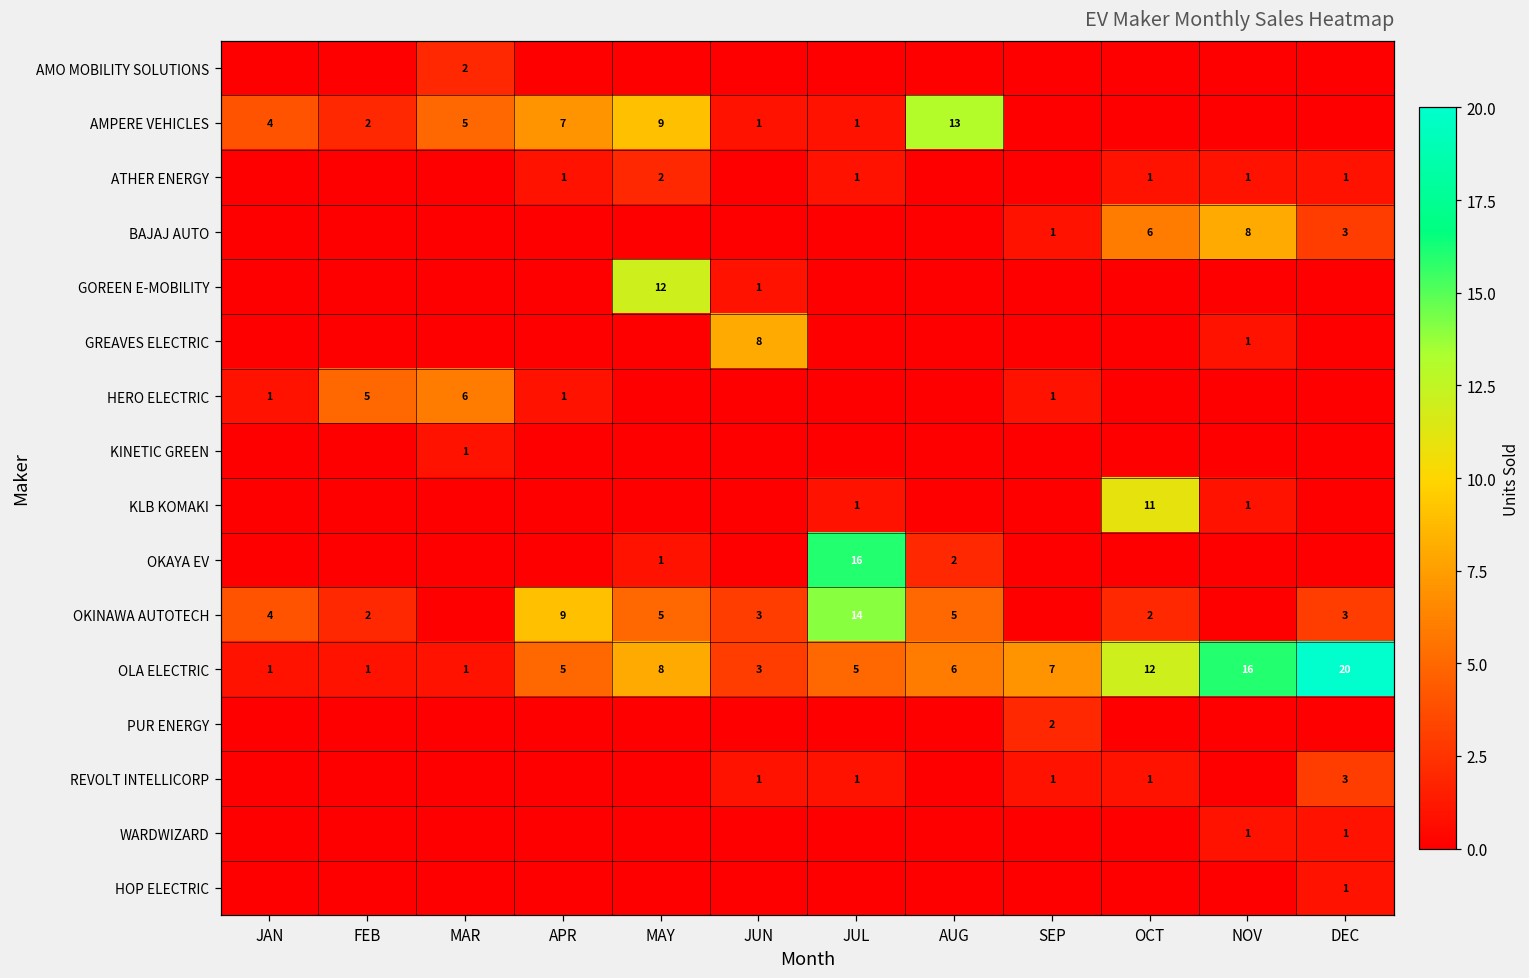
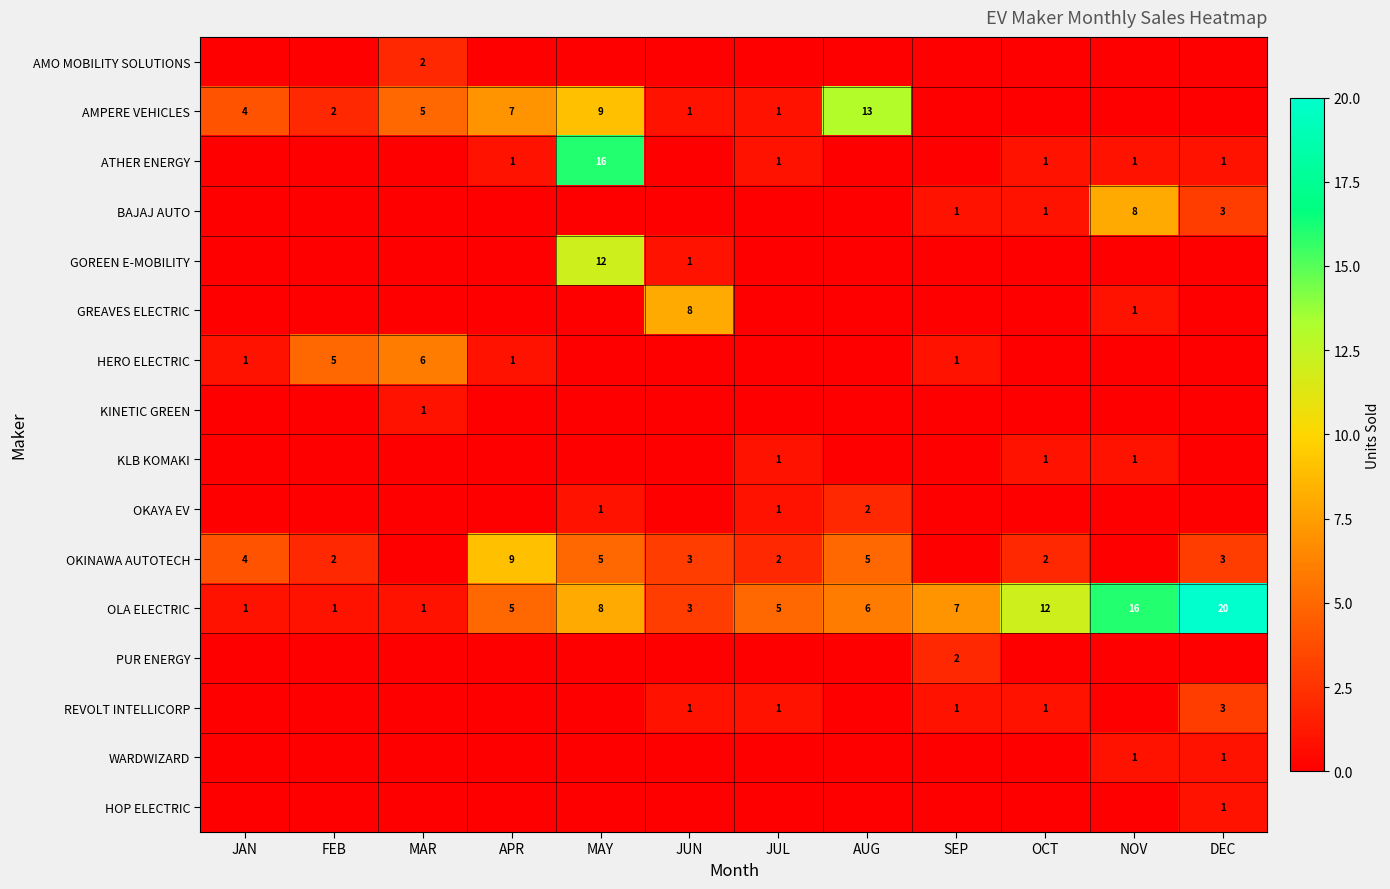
  {
    "AMO MOBILITY SOLUTIONS": {
      "MAR": 2
    },
    "AMPERE VEHICLES": {
      "JAN": 4,
      "FEB": 2,
      "MAR": 5,
      "APR": 7,
      "MAY": 9,
      "JUN": 1,
      "JUL": 1,
      "AUG": 13
    },
    "ATHER ENERGY": {
      "APR": 1,
-     "MAY": 2,
+     "MAY": 16,
      "JUL": 1,
      "OCT": 1,
      "NOV": 1,
      "DEC": 1
    },
    "BAJAJ AUTO": {
      "SEP": 1,
-     "OCT": 6,
+     "OCT": 1,
      "NOV": 8,
      "DEC": 3
    },
    "GOREEN E-MOBILITY": {
      "MAY": 12,
      "JUN": 1
    },
    "GREAVES ELECTRIC": {
      "JUN": 8,
      "NOV": 1
    },
    "HERO ELECTRIC": {
      "JAN": 1,
      "FEB": 5,
      "MAR": 6,
      "APR": 1,
      "SEP": 1
    },
    "KINETIC GREEN": {
      "MAR": 1
    },
    "KLB KOMAKI": {
      "JUL": 1,
-     "OCT": 11,
+     "OCT": 1,
      "NOV": 1
    },
    "OKAYA EV": {
      "MAY": 1,
-     "JUL": 16,
+     "JUL": 1,
      "AUG": 2
    },
    "OKINAWA AUTOTECH": {
      "JAN": 4,
      "FEB": 2,
      "APR": 9,
      "MAY": 5,
      "JUN": 3,
-     "JUL": 14,
+     "JUL": 2,
      "AUG": 5,
      "OCT": 2,
      "DEC": 3
    },
    "OLA ELECTRIC": {
      "JAN": 1,
      "FEB": 1,
      "MAR": 1,
      "APR": 5,
      "MAY": 8,
      "JUN": 3,
      "JUL": 5,
      "AUG": 6,
      "SEP": 7,
      "OCT": 12,
      "NOV": 16,
      "DEC": 20
    },
    "PUR ENERGY": {
      "SEP": 2
    },
    "REVOLT INTELLICORP": {
      "JUN": 1,
      "JUL": 1,
      "SEP": 1,
      "OCT": 1,
      "DEC": 3
    },
    "WARDWIZARD": {
      "NOV": 1,
      "DEC": 1
    },
    "HOP ELECTRIC": {
      "DEC": 1
    }
  }
